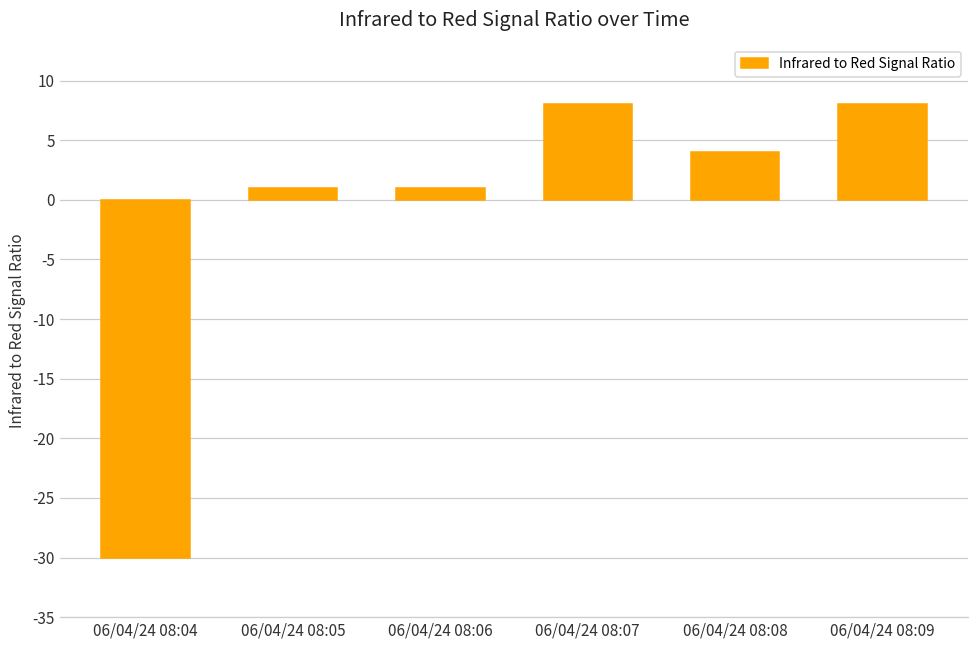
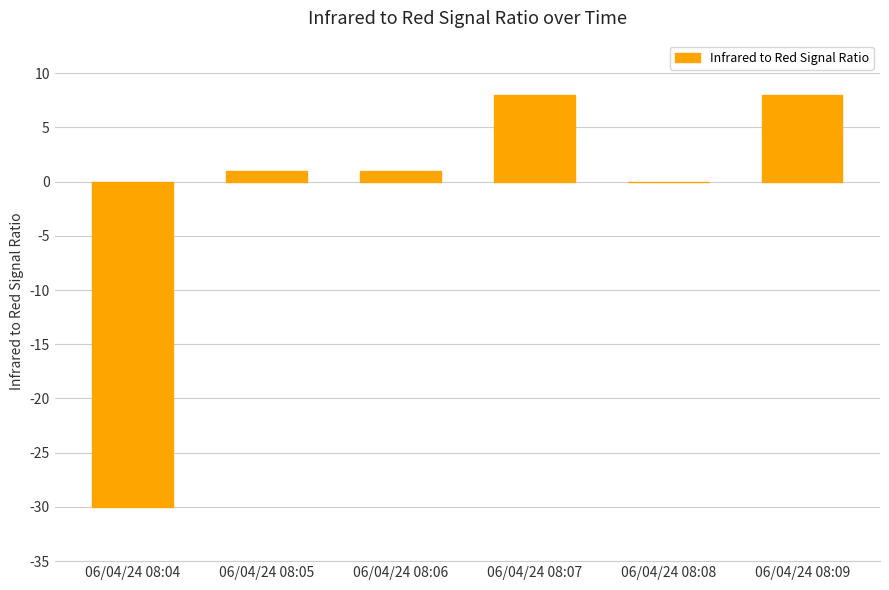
  {
    "06/04/24 08:04": -30,
    "06/04/24 08:05": 1,
    "06/04/24 08:06": 1,
    "06/04/24 08:07": 8,
-   "06/04/24 08:08": 4,
+   "06/04/24 08:08": 0,
    "06/04/24 08:09": 8
  }
